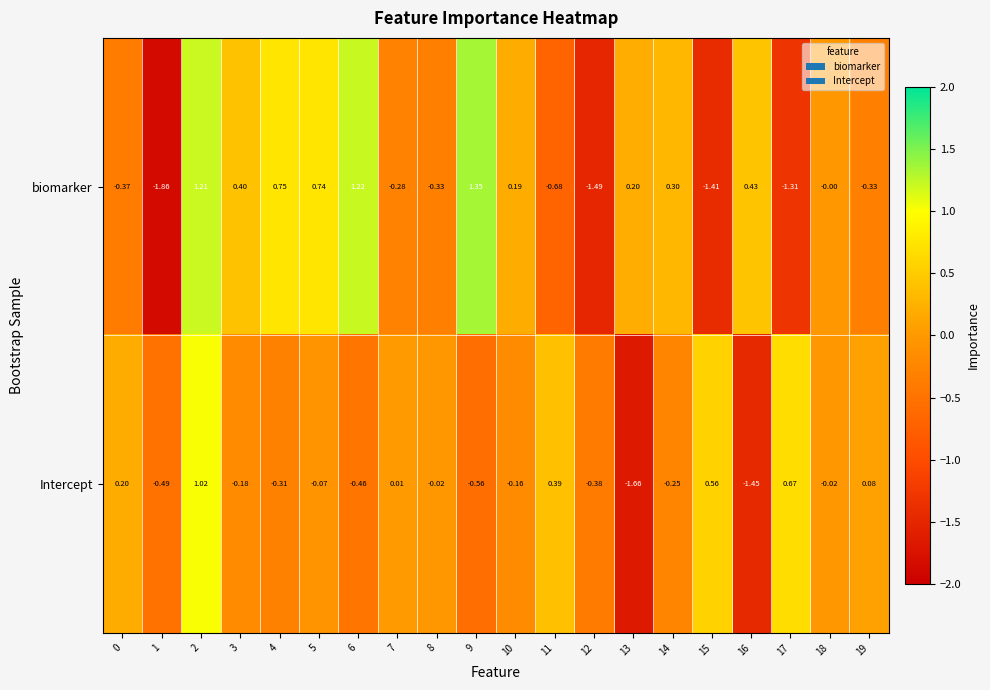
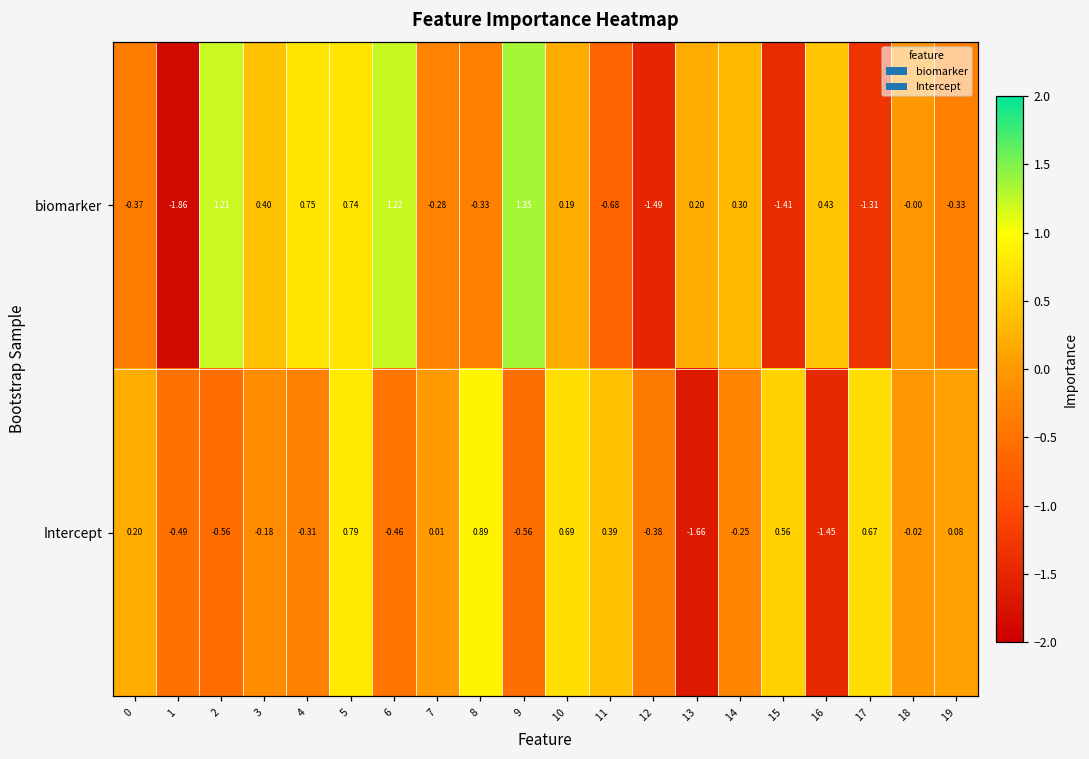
  {
    "biomarker": {
      "0": -0.37,
      "1": -1.86,
      "2": 1.21,
      "3": 0.40,
      "4": 0.75,
      "5": 0.74,
      "6": 1.22,
      "7": -0.28,
      "8": -0.33,
      "9": 1.35,
      "10": 0.19,
      "11": -0.68,
      "12": -1.49,
      "13": 0.20,
      "14": 0.30,
      "15": -1.41,
      "16": 0.43,
      "17": -1.31,
      "18": -0.00,
      "19": -0.33
    },
    "Intercept": {
      "0": 0.20,
      "1": -0.49,
-     "2": 1.02,
+     "2": -0.56,
      "3": -0.18,
      "4": -0.31,
-     "5": -0.07,
+     "5": 0.79,
      "6": -0.46,
      "7": 0.01,
-     "8": -0.02,
+     "8": 0.89,
      "9": -0.56,
-     "10": -0.16,
+     "10": 0.69,
      "11": 0.39,
      "12": -0.38,
      "13": -1.66,
      "14": -0.25,
      "15": 0.56,
      "16": -1.45,
      "17": 0.67,
      "18": -0.02,
      "19": 0.08
    }
  }
